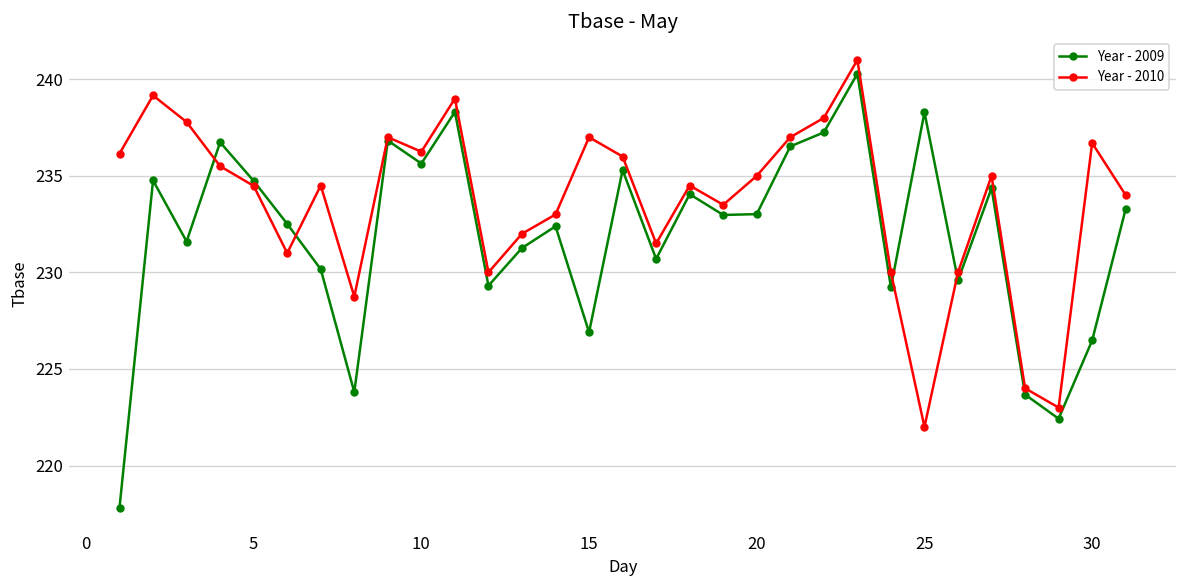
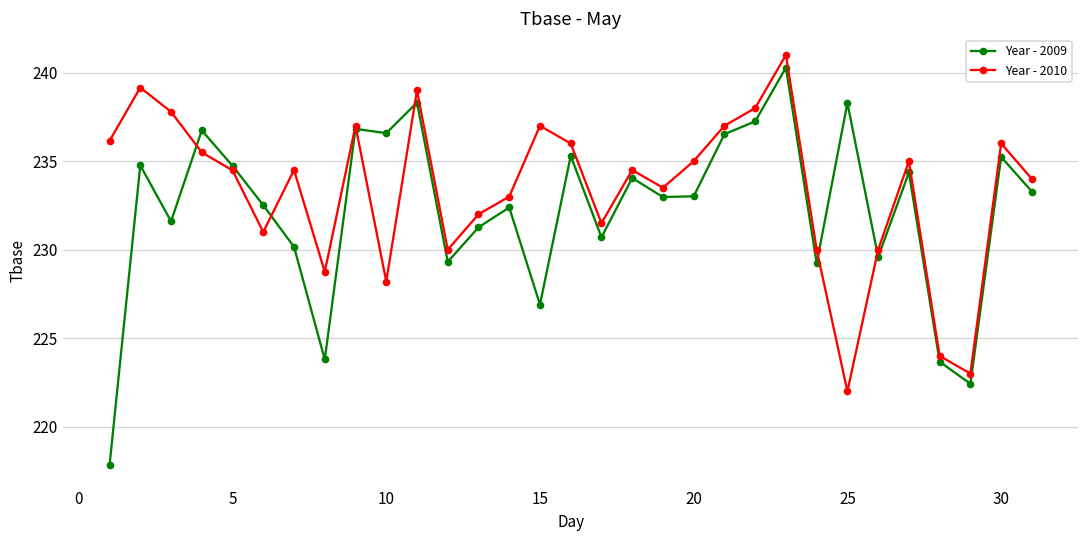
  {
    "Year - 2009": {
      "5": 234.7,
-     "10": 235.6,
+     "10": 236.6,
      "15": 226.9,
      "20": 233.0,
      "25": 238.3,
-     "30": 226.5
+     "30": 235.2
    },
    "Year - 2010": {
      "5": 234.5,
-     "10": 236.3,
+     "10": 228.2,
      "15": 237.0,
      "20": 235.0,
      "25": 222.0,
-     "30": 236.7
+     "30": 236.0
    }
  }
